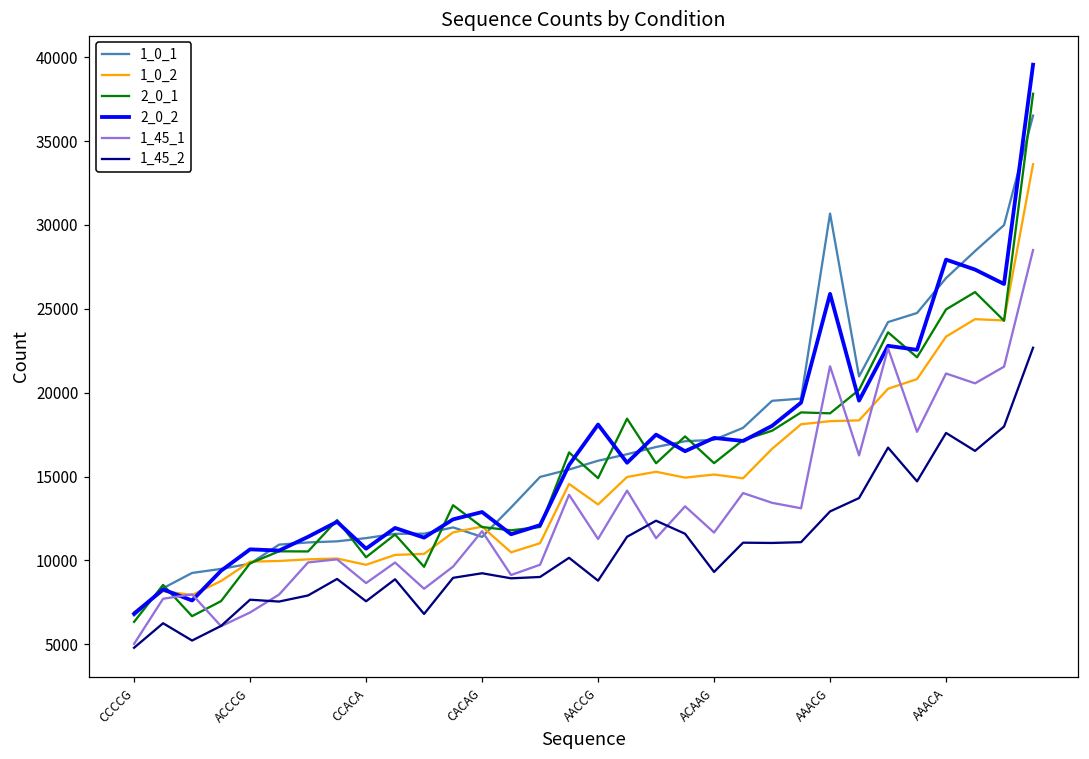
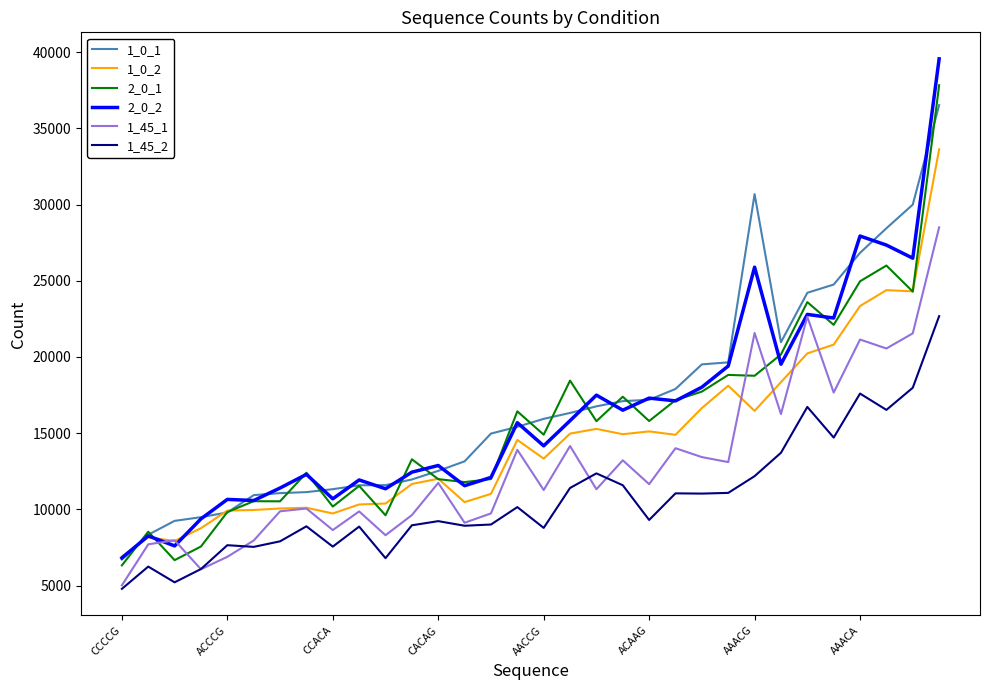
  {
    "1_0_1": {
      "CCACA": 11300,
-     "CACAG": 11400,
+     "CACAG": 12500,
      "AACCG": 15900,
      "AAACG": 30700,
      "AAACA": 26800
    },
    "1_0_2": {
      "CCACA": 9700,
      "AACCG": 13300,
      "ACAAG": 15100,
-     "AAACG": 18300,
+     "AAACG": 16500,
      "AAACA": 23300
    },
    "2_0_1": {
      "CCCCG": 6300,
      "CCACA": 10200,
      "AACCG": 14900,
      "ACAAG": 15800,
      "AAACG": 18800,
      "AAACA": 25000
    },
    "2_0_2": {
      "ACCCG": 10700,
      "CCACA": 10700,
      "CACAG": 12900,
-     "AACCG": 18100,
+     "AACCG": 14200,
      "AAACG": 25900,
      "AAACA": 27900
    },
    "1_45_1": {
      "CCCCG": 5000,
      "ACCCG": 6900,
      "CCACA": 8600,
      "CACAG": 11700,
      "AACCG": 11300,
      "ACAAG": 11700,
      "AAACG": 21600,
      "AAACA": 21100
    },
    "1_45_2": {
      "CCCCG": 4800,
      "ACCCG": 7700,
      "CCACA": 7600,
      "CACAG": 9200,
      "AACCG": 8800,
      "ACAAG": 9300,
-     "AAACG": 12900,
+     "AAACG": 12200,
      "AAACA": 17600
    }
  }
